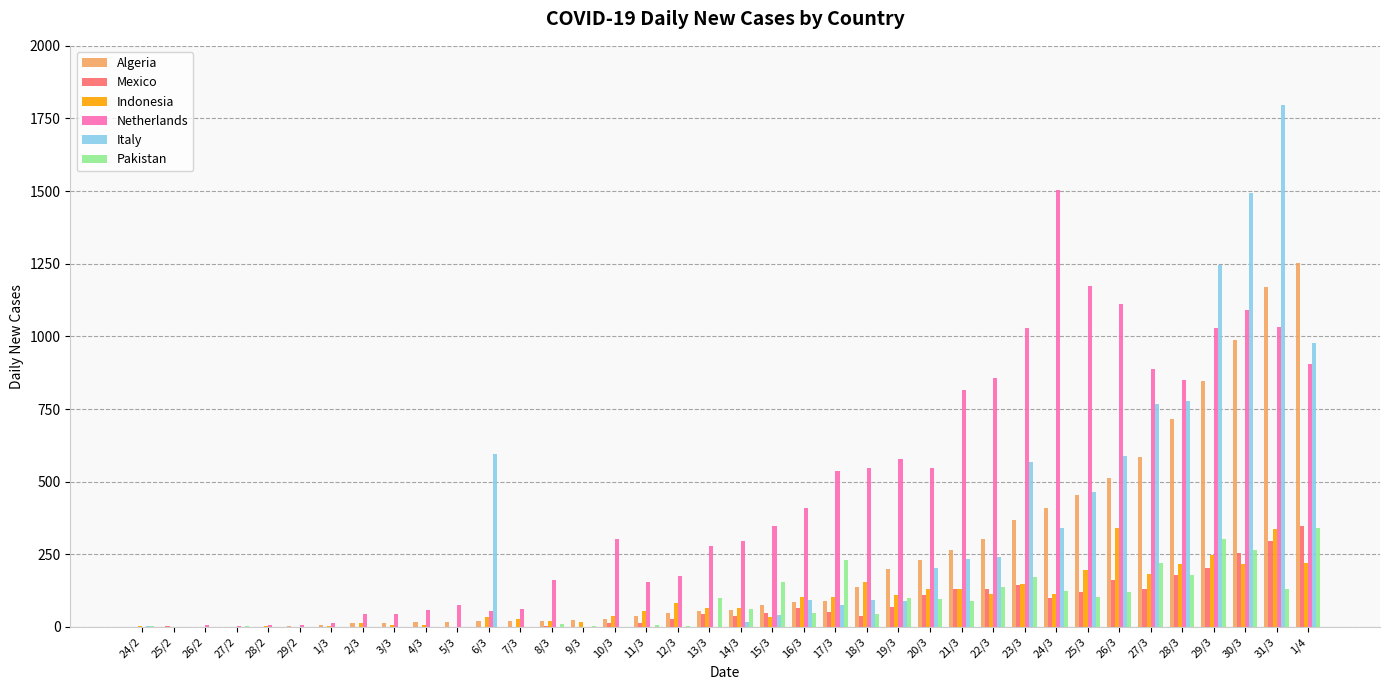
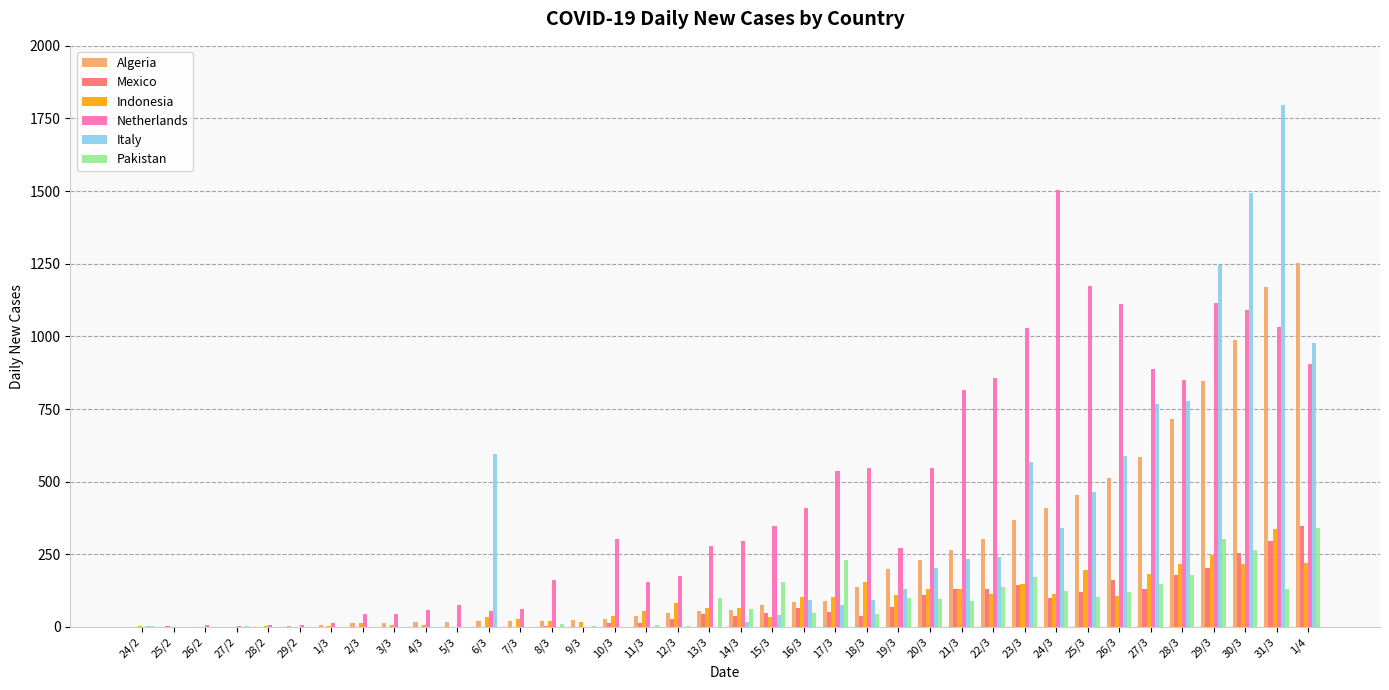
  {
    "Indonesia": {
      "25/2": 0,
      "26/2": 0,
      "27/2": 0,
      "29/2": 0,
      "2/3": 10,
      "5/3": 0,
      "6/3": 40,
      "7/3": 30,
      "8/3": 20,
      "9/3": 20,
      "10/3": 40,
      "11/3": 60,
      "12/3": 80,
      "13/3": 60,
      "14/3": 70,
      "15/3": 40,
      "16/3": 100,
      "17/3": 100,
      "18/3": 150,
      "19/3": 110,
      "20/3": 130,
      "21/3": 130,
      "22/3": 110,
      "23/3": 150,
      "24/3": 110,
      "25/3": 200,
-     "26/3": 340,
+     "26/3": 110,
      "27/3": 180,
      "28/3": 220,
      "29/3": 250,
      "30/3": 220,
      "31/3": 340,
      "1/4": 220
    },
    "Netherlands": {
      "25/2": 0,
      "1/3": 10,
      "2/3": 40,
      "3/3": 50,
      "4/3": 60,
      "5/3": 80,
      "6/3": 60,
      "7/3": 60,
      "8/3": 160,
      "9/3": 0,
      "10/3": 300,
      "11/3": 160,
      "12/3": 180,
      "13/3": 280,
      "14/3": 300,
      "15/3": 350,
      "16/3": 410,
      "17/3": 540,
      "18/3": 550,
-     "19/3": 580,
+     "19/3": 270,
      "20/3": 550,
      "21/3": 820,
      "22/3": 860,
      "23/3": 1030,
      "24/3": 1510,
      "25/3": 1170,
      "26/3": 1110,
      "27/3": 890,
      "28/3": 850,
-     "29/3": 1030,
+     "29/3": 1120,
      "30/3": 1090,
      "31/3": 1030,
      "1/4": 910
    },
    "Italy": {
      "25/2": 0,
      "26/2": 0,
      "27/2": 0,
      "28/2": 0,
      "29/2": 0,
      "1/3": 0,
      "3/3": 0,
      "4/3": 0,
      "5/3": 0,
      "6/3": 590,
      "7/3": 0,
      "8/3": 0,
      "9/3": 0,
      "10/3": 0,
      "11/3": 0,
      "12/3": 0,
      "13/3": 0,
      "14/3": 20,
      "15/3": 40,
      "16/3": 90,
      "17/3": 70,
      "18/3": 90,
-     "19/3": 90,
+     "19/3": 130,
      "20/3": 200,
      "21/3": 230,
      "22/3": 240,
      "23/3": 570,
      "24/3": 340,
      "25/3": 470,
      "26/3": 590,
      "27/3": 770,
      "28/3": 780,
      "29/3": 1250,
      "30/3": 1490,
      "31/3": 1800,
      "1/4": 980
    },
    "Pakistan": {
      "25/2": 0,
      "26/2": 0,
      "28/2": 0,
      "29/2": 0,
      "2/3": 0,
      "3/3": 0,
      "5/3": 0,
      "6/3": 0,
      "7/3": 0,
      "8/3": 10,
      "13/3": 100,
      "14/3": 60,
      "15/3": 160,
      "16/3": 50,
      "17/3": 230,
      "18/3": 50,
      "19/3": 100,
      "20/3": 100,
      "21/3": 90,
      "22/3": 140,
      "23/3": 170,
      "24/3": 120,
      "25/3": 100,
      "26/3": 120,
-     "27/3": 220,
+     "27/3": 150,
      "28/3": 180,
      "29/3": 300,
      "30/3": 270,
      "31/3": 130,
      "1/4": 340
    }
  }
